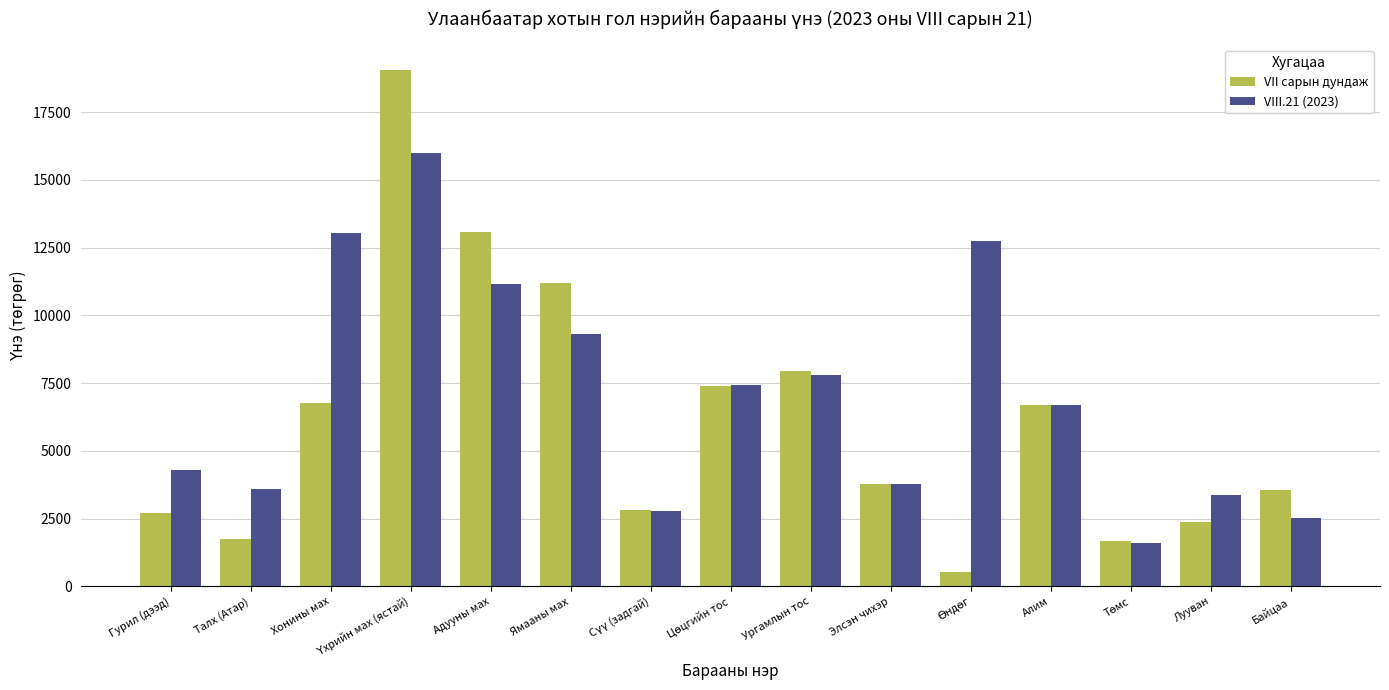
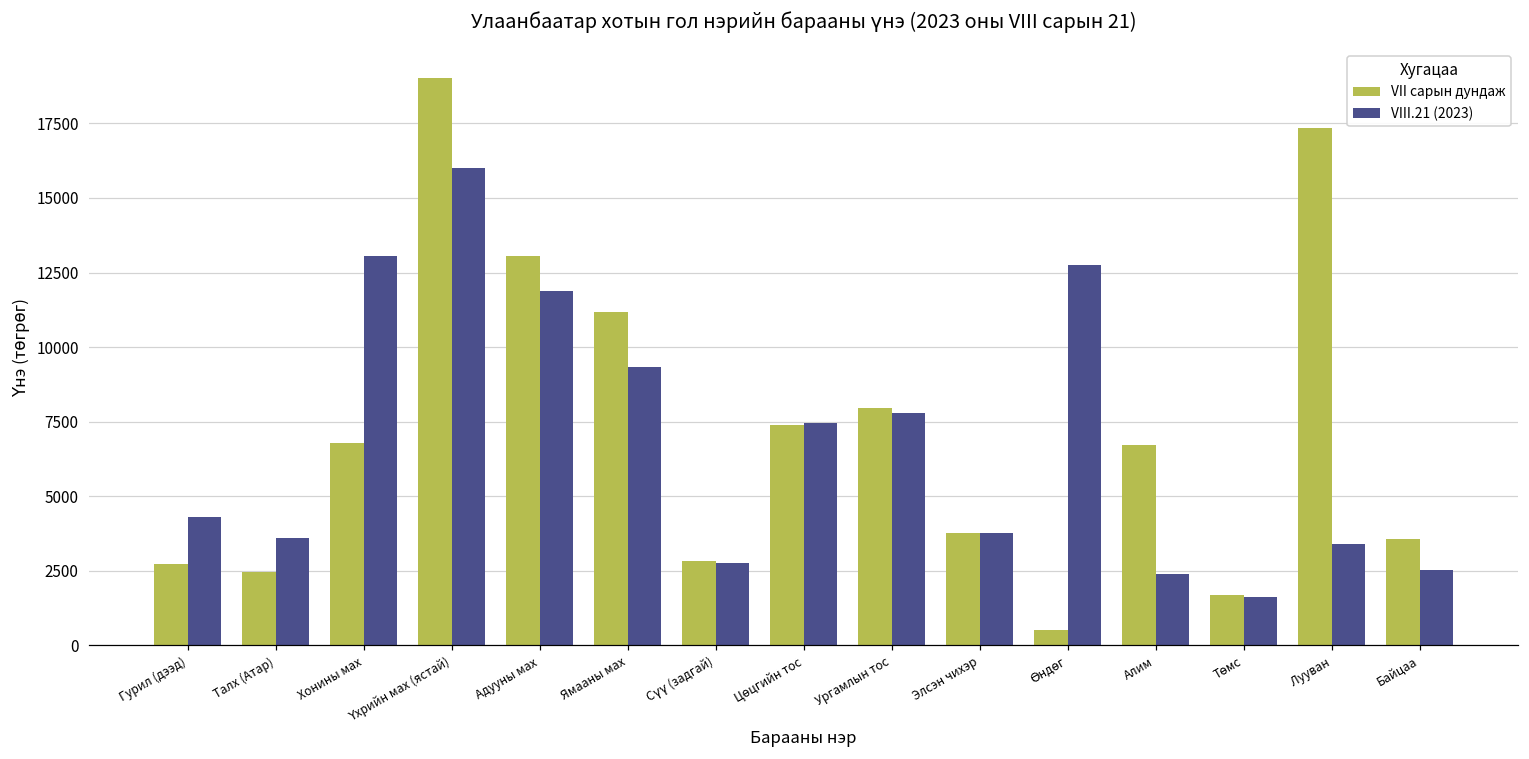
  {
    "VII сарын дундаж": {
      "Гурил (дээд)": 2700,
-     "Талх (Атар)": 1800,
+     "Талх (Атар)": 2400,
      "Хонины мах": 6800,
      "Үхрийн мах (ястай)": 19000,
      "Адууны мах": 13100,
      "Ямааны мах": 11200,
      "Сүү (задгай)": 2800,
      "Цөцгийн тос": 7400,
      "Ургамлын тос": 8000,
      "Элсэн чихэр": 3800,
      "Өндөг": 500,
      "Алим": 6700,
      "Төмс": 1700,
-     "Лууван": 2400,
+     "Лууван": 17300,
      "Байцаа": 3600
    },
    "VIII.21 (2023)": {
      "Гурил (дээд)": 4300,
      "Талх (Атар)": 3600,
      "Хонины мах": 13100,
      "Үхрийн мах (ястай)": 16000,
-     "Адууны мах": 11200,
+     "Адууны мах": 11900,
      "Ямааны мах": 9300,
      "Сүү (задгай)": 2800,
      "Цөцгийн тос": 7400,
      "Ургамлын тос": 7800,
      "Элсэн чихэр": 3800,
      "Өндөг": 12800,
-     "Алим": 6700,
+     "Алим": 2400,
      "Төмс": 1600,
      "Лууван": 3400,
      "Байцаа": 2500
    }
  }
